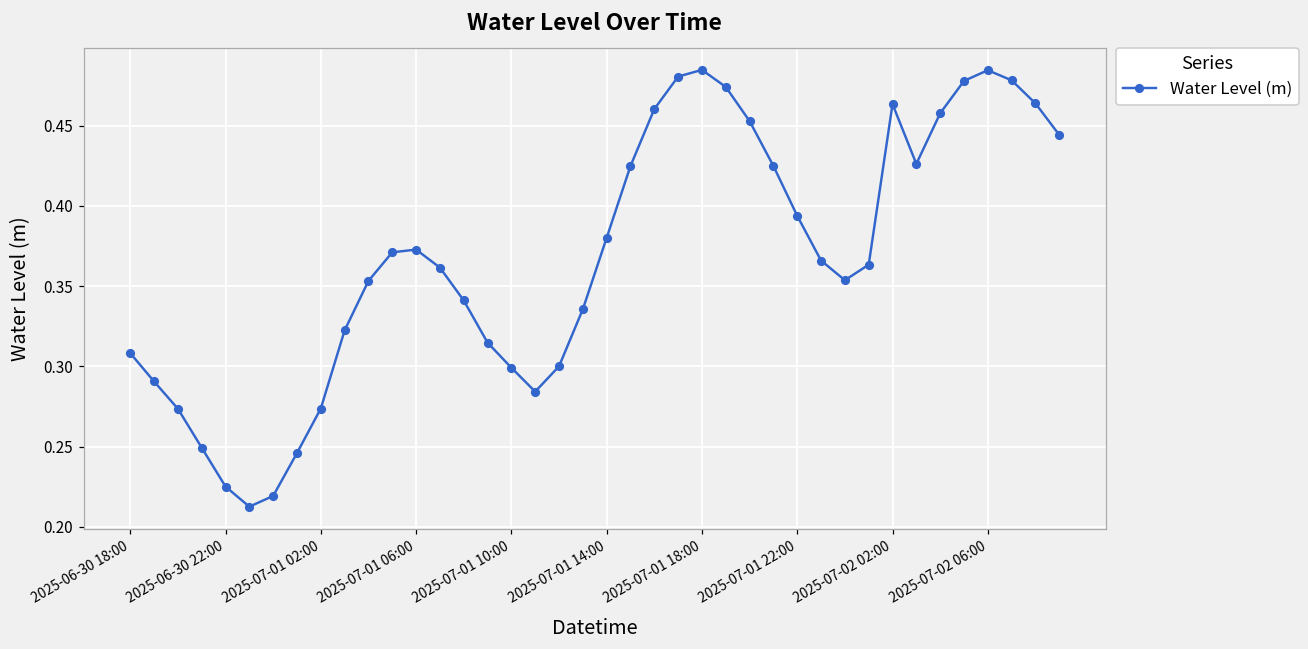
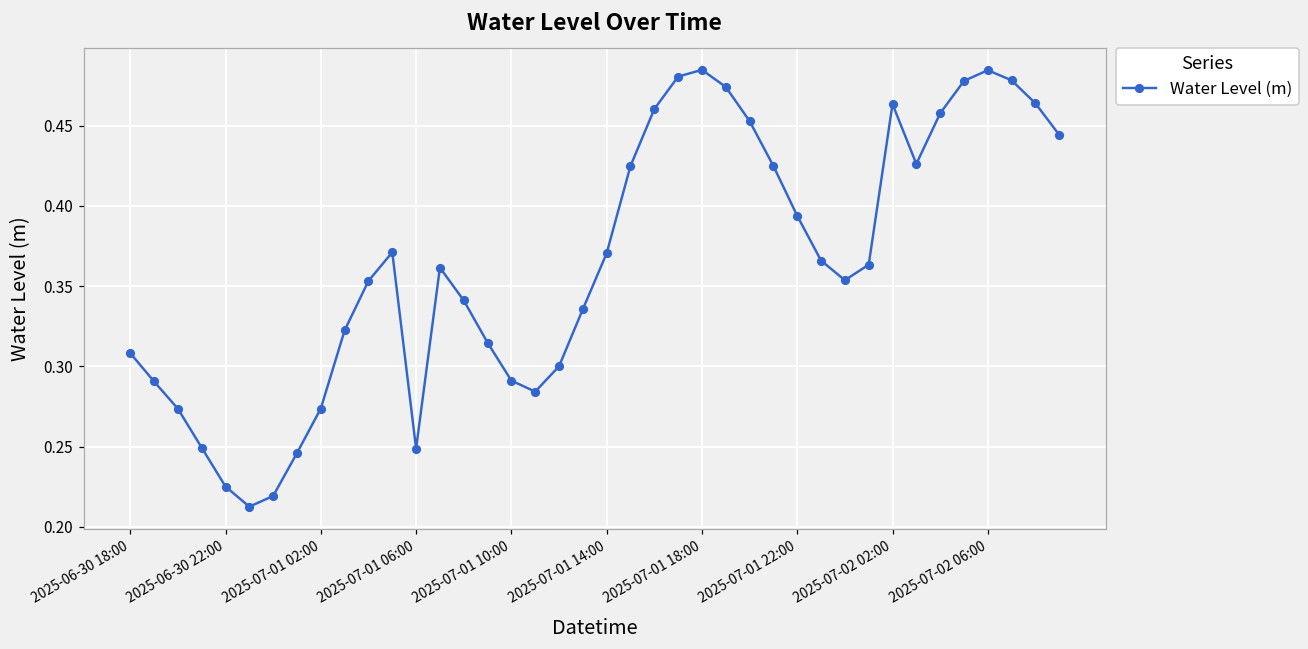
  {
    "2025-06-30 18:00": 0.308,
    "2025-06-30 22:00": 0.225,
    "2025-07-01 02:00": 0.274,
-   "2025-07-01 06:00": 0.373,
-   "2025-07-01 10:00": 0.299,
-   "2025-07-01 14:00": 0.380,
+   "2025-07-01 06:00": 0.249,
+   "2025-07-01 10:00": 0.291,
+   "2025-07-01 14:00": 0.371,
    "2025-07-01 18:00": 0.485,
    "2025-07-01 22:00": 0.394,
    "2025-07-02 02:00": 0.463,
    "2025-07-02 06:00": 0.485
  }
